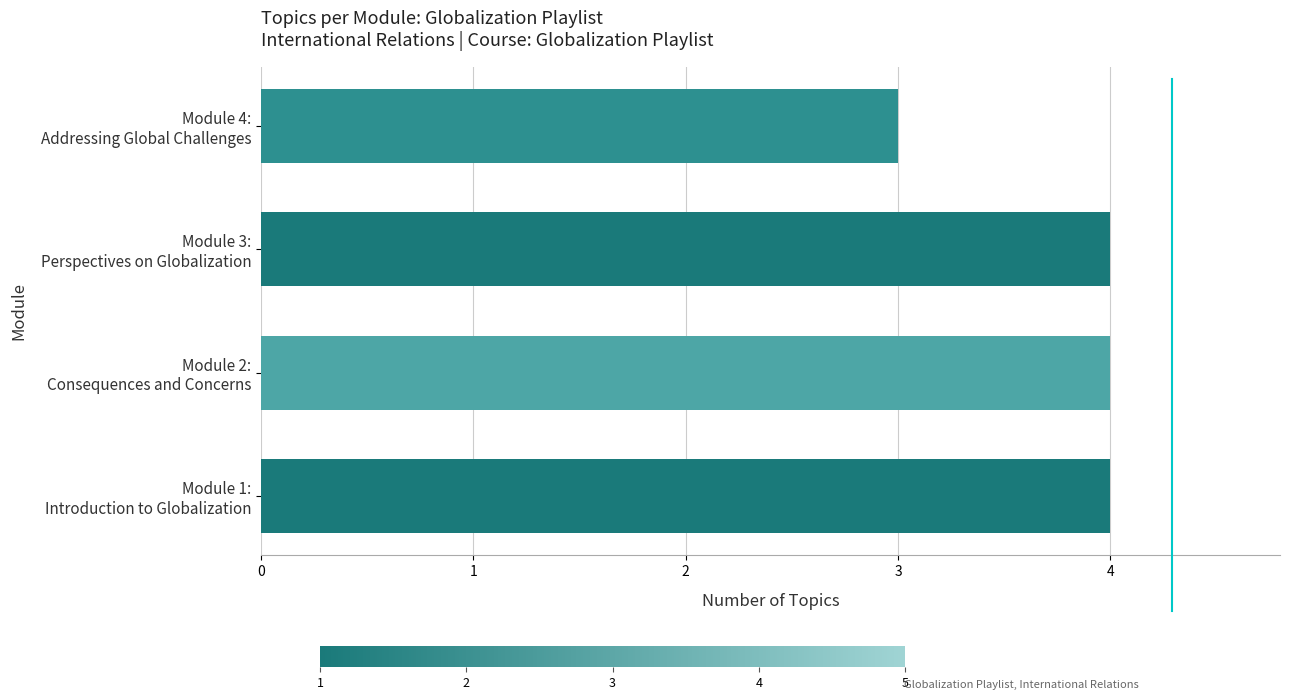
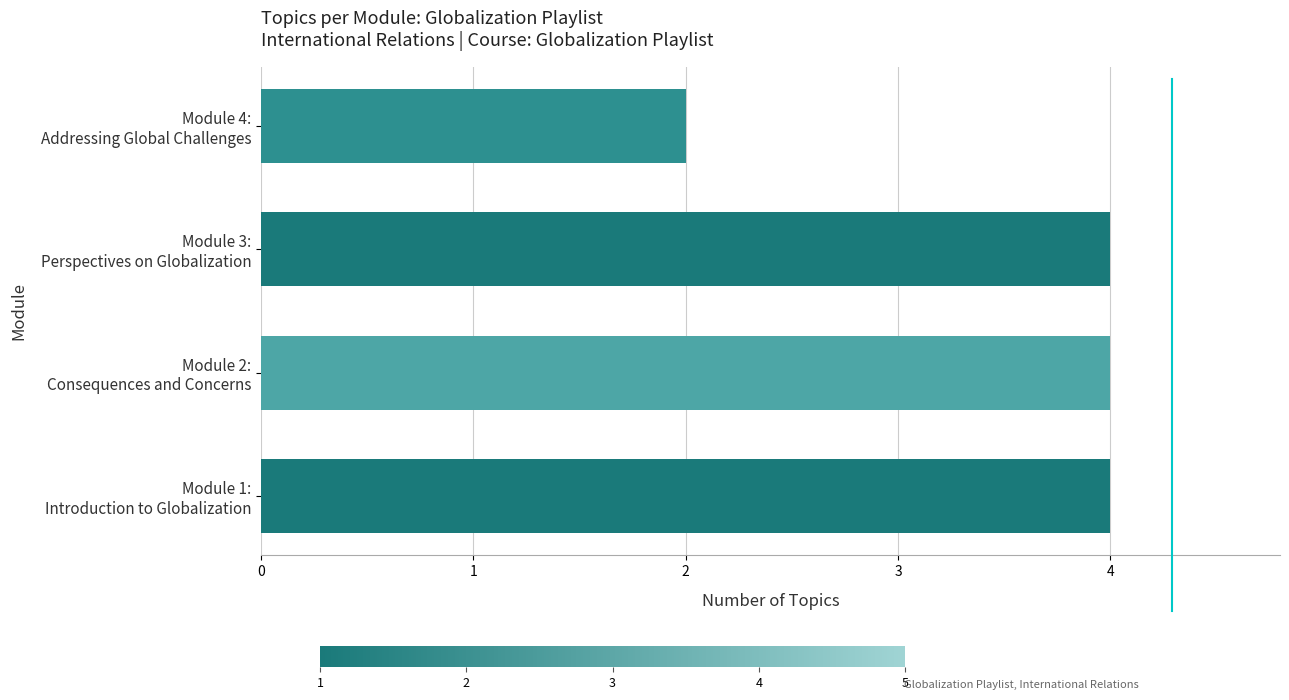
  {
-   "Module 4: Addressing Global Challenges": 3,
+   "Module 4: Addressing Global Challenges": 2,
    "Module 3: Perspectives on Globalization": 4,
    "Module 2: Consequences and Concerns": 4,
    "Module 1: Introduction to Globalization": 4
  }
